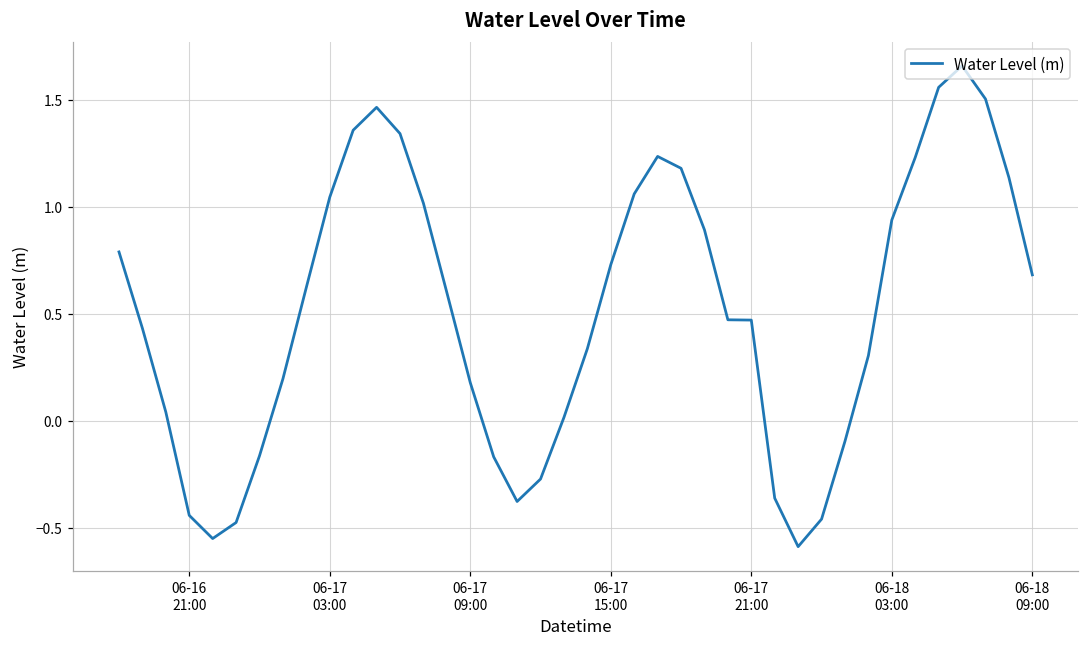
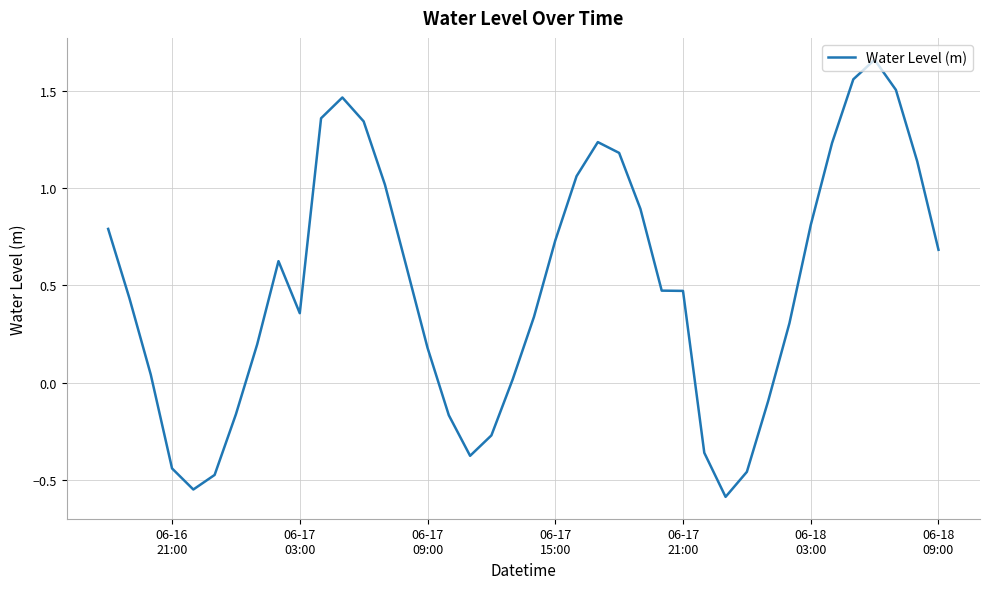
  {
    "06-16 21:00": -0.44,
-   "06-17 03:00": 1.05,
+   "06-17 03:00": 0.36,
    "06-17 09:00": 0.18,
    "06-17 15:00": 0.73,
    "06-17 21:00": 0.47,
-   "06-18 03:00": 0.94,
+   "06-18 03:00": 0.81,
    "06-18 09:00": 0.68
  }
